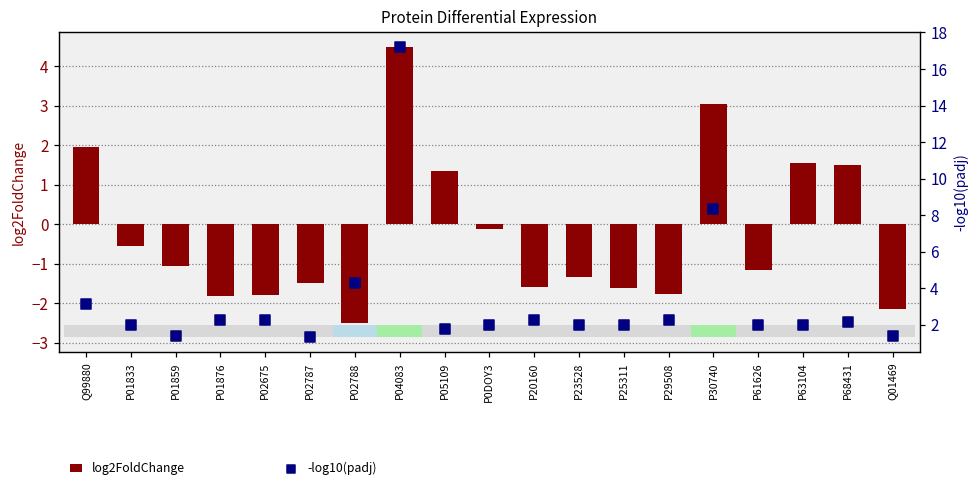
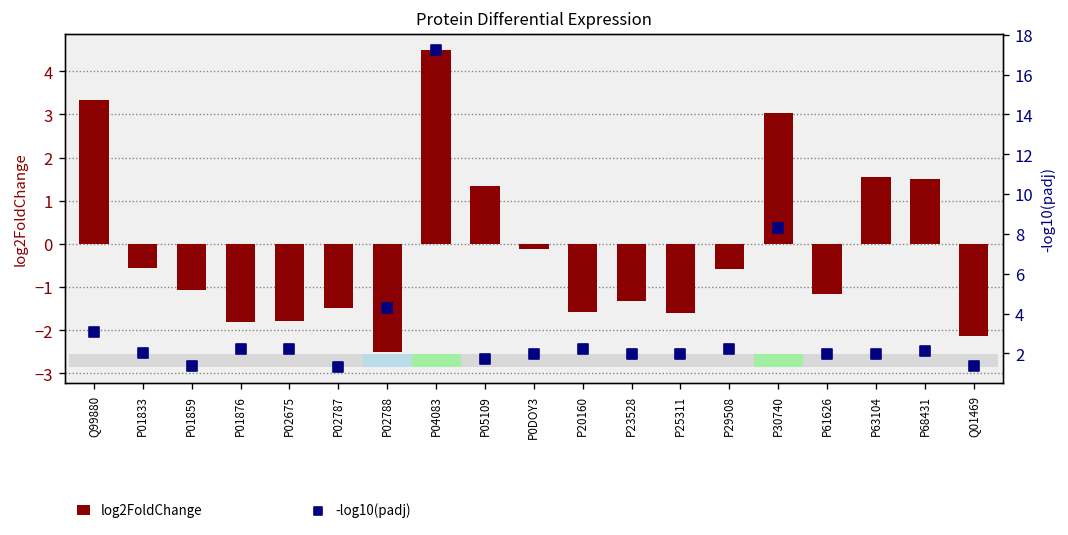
  {
    "log2FoldChange": {
-     "Q99880": 2.0,
+     "Q99880": 3.3,
      "P01833": -0.6,
      "P01859": -1.1,
      "P01876": -1.8,
      "P02675": -1.8,
      "P02787": -1.5,
      "P02788": -2.5,
      "P04083": 4.5,
      "P05109": 1.3,
      "P0DOY3": -0.1,
      "P20160": -1.6,
      "P23528": -1.3,
      "P25311": -1.6,
-     "P29508": -1.8,
+     "P29508": -0.6,
      "P30740": 3.0,
      "P61626": -1.2,
      "P63104": 1.5,
      "P68431": 1.5,
      "Q01469": -2.1
    }
  }
